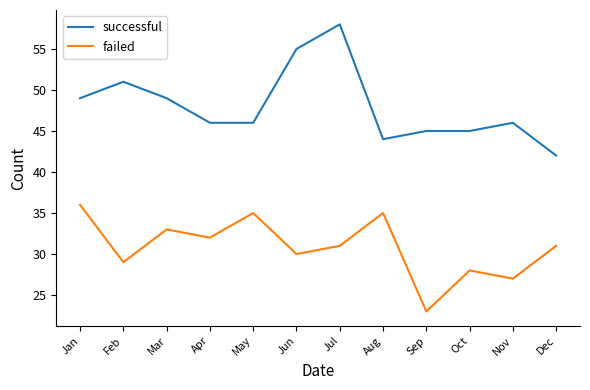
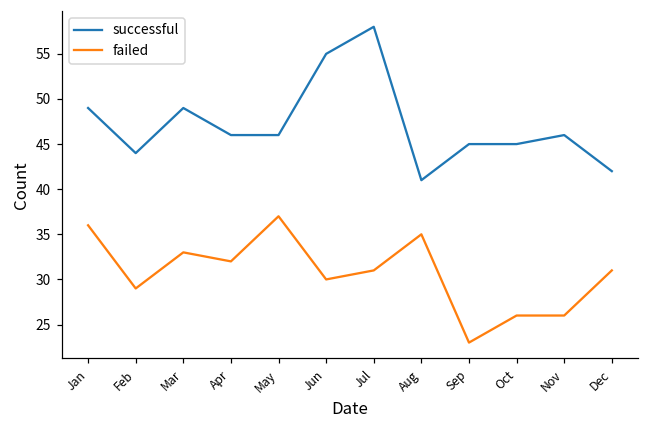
  {
    "successful": {
      "Jan": 49,
-     "Feb": 51,
+     "Feb": 44,
      "Mar": 49,
      "Apr": 46,
      "May": 46,
      "Jun": 55,
      "Jul": 58,
-     "Aug": 44,
+     "Aug": 41,
      "Sep": 45,
      "Oct": 45,
      "Nov": 46,
      "Dec": 42
    },
    "failed": {
      "Jan": 36,
      "Feb": 29,
      "Mar": 33,
      "Apr": 32,
-     "May": 35,
+     "May": 37,
      "Jun": 30,
      "Jul": 31,
      "Aug": 35,
      "Sep": 23,
-     "Oct": 28,
-     "Nov": 27,
+     "Oct": 26,
+     "Nov": 26,
      "Dec": 31
    }
  }
